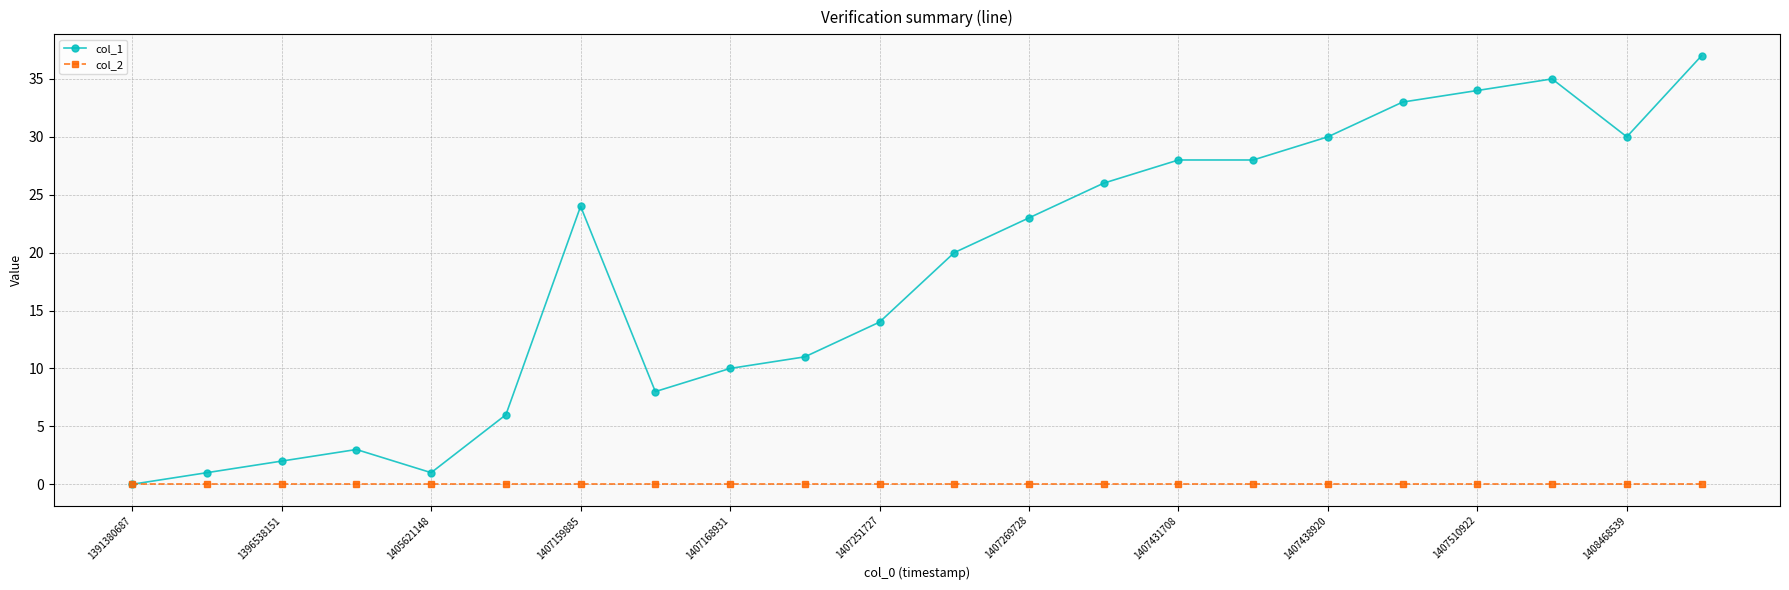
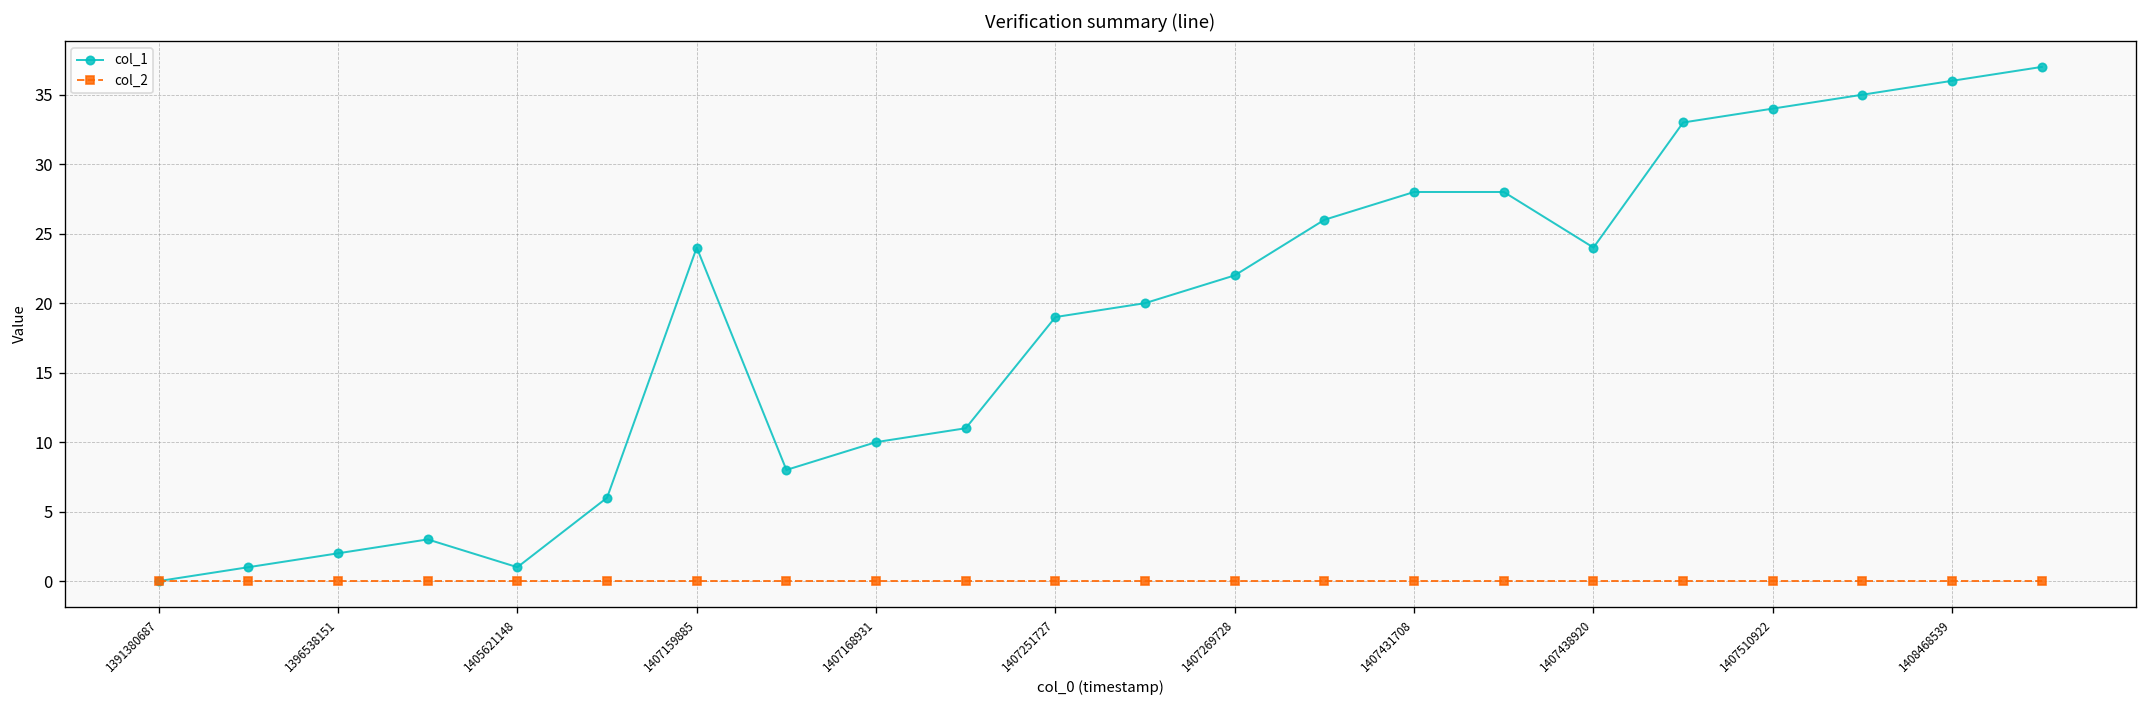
  {
    "col_1": {
      "1396538151": 2,
      "1405621148": 1,
      "1407159885": 24,
      "1407168931": 10,
-     "1407251727": 14,
-     "1407269728": 23,
+     "1407251727": 19,
+     "1407269728": 22,
      "1407431708": 28,
-     "1407438920": 30,
+     "1407438920": 24,
      "1407510922": 34,
-     "1408468539": 30
+     "1408468539": 36
    },
    "col_2": {
      "1396538151": 0,
      "1405621148": 0,
      "1407159885": 0,
      "1407168931": 0,
      "1407251727": 0,
      "1407269728": 0,
      "1407431708": 0,
      "1407438920": 0,
      "1407510922": 0,
      "1408468539": 0
    }
  }
